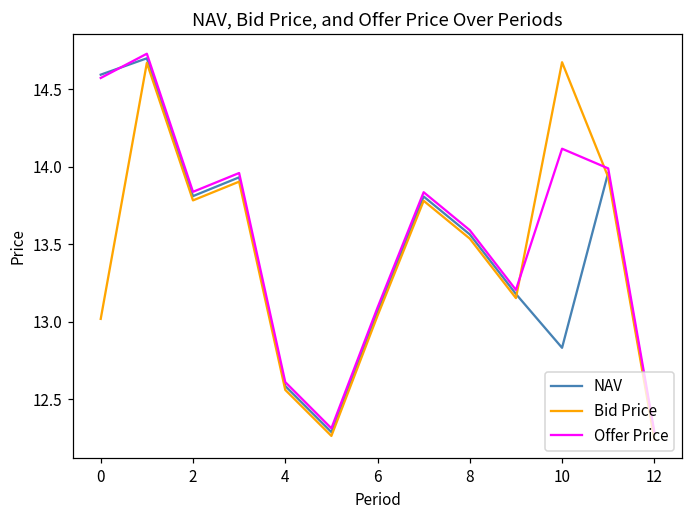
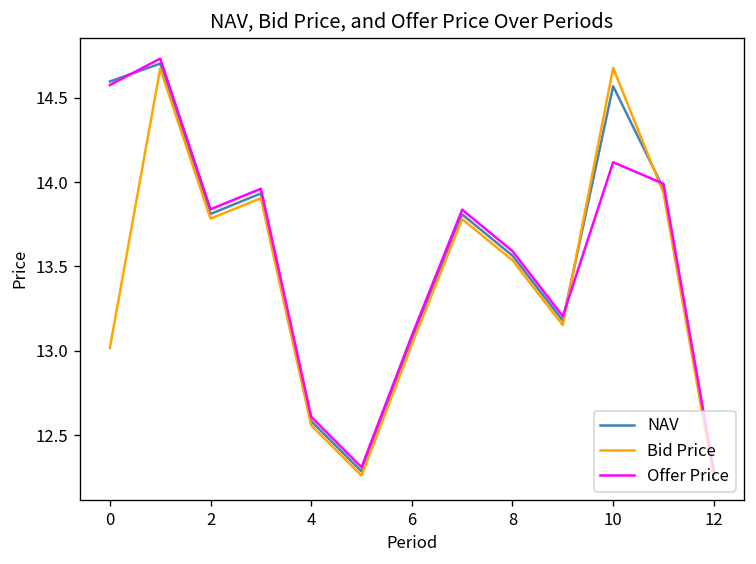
  {
    "NAV": {
      "0": 14.60,
      "2": 13.81,
      "4": 12.58,
      "6": 13.06,
      "8": 13.56,
-     "10": 12.83
+     "10": 14.57
    },
    "Bid Price": {
      "0": 13.02,
      "2": 13.78,
      "4": 12.56,
      "6": 13.04,
      "8": 13.54,
      "10": 14.68
    },
    "Offer Price": {
      "0": 14.57,
      "2": 13.84,
      "4": 12.61,
      "6": 13.09,
      "8": 13.59,
      "10": 14.12
    }
  }
